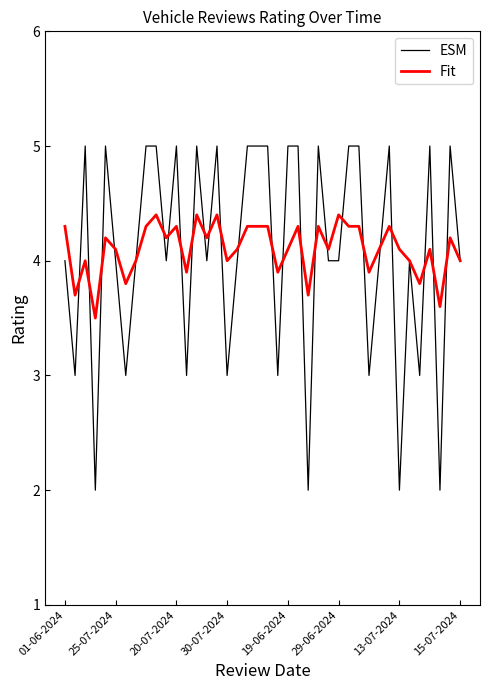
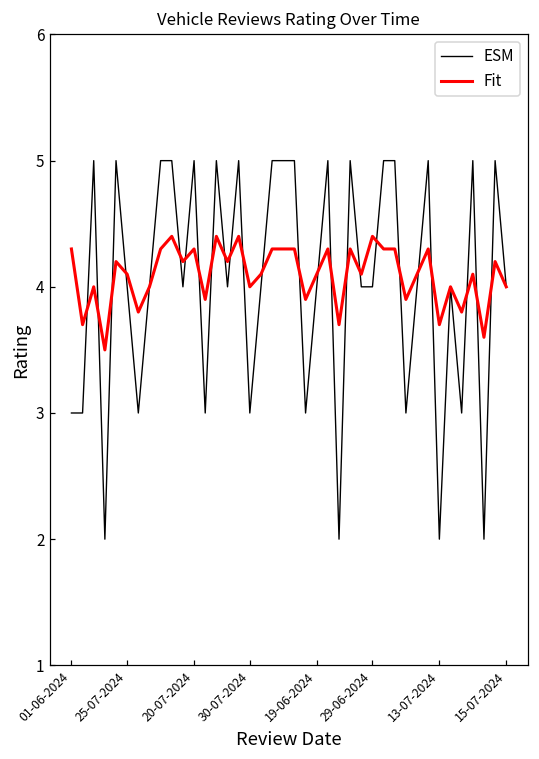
  {
    "ESM": {
-     "01-06-2024": 4,
+     "01-06-2024": 3,
      "30-07-2024": 3,
-     "19-06-2024": 5,
+     "19-06-2024": 4,
      "29-06-2024": 4,
      "13-07-2024": 2
    },
    "Fit": {
      "01-06-2024": 4.3,
      "30-07-2024": 4.0,
      "19-06-2024": 4.1,
      "29-06-2024": 4.4,
-     "13-07-2024": 4.1
+     "13-07-2024": 3.7
    }
  }
